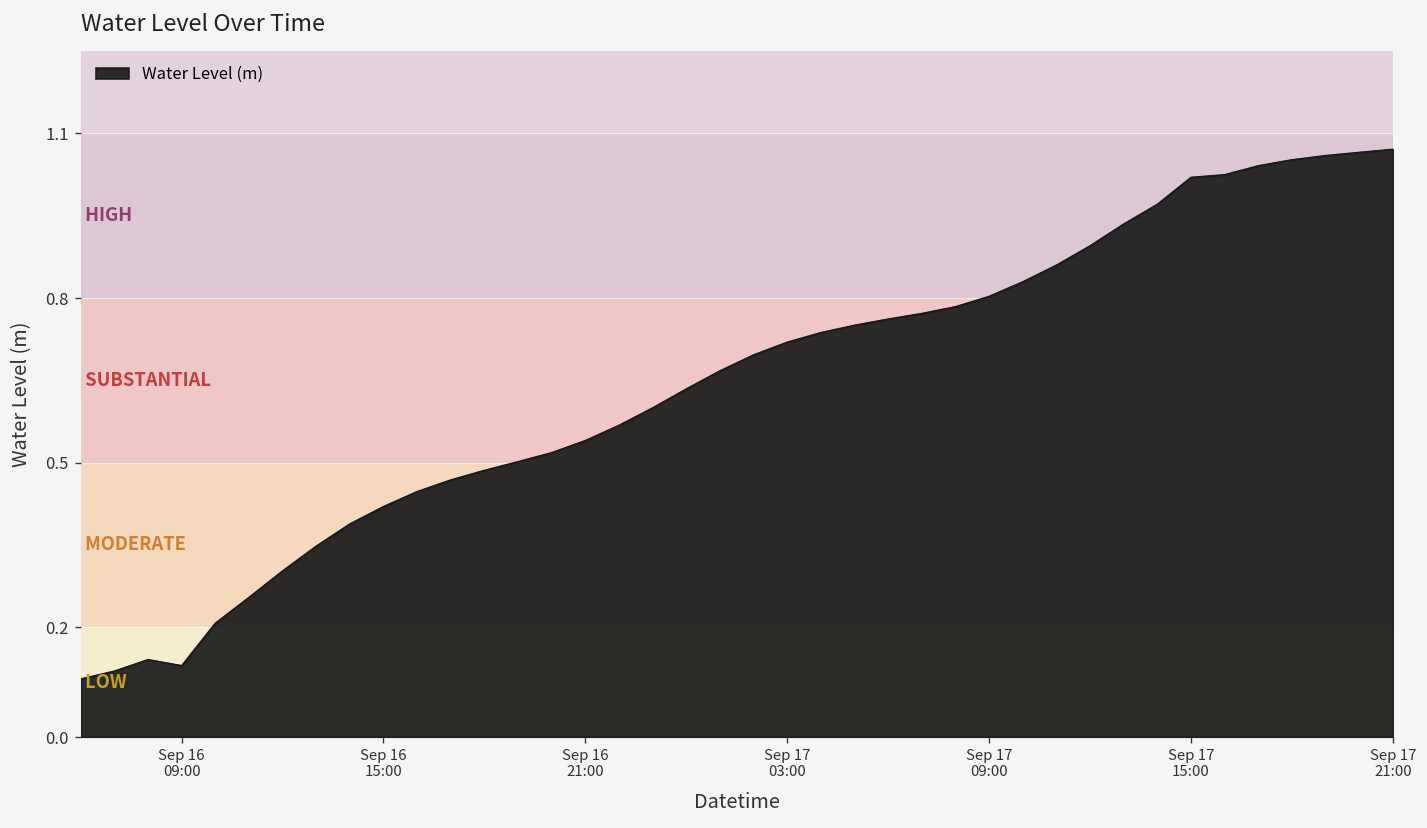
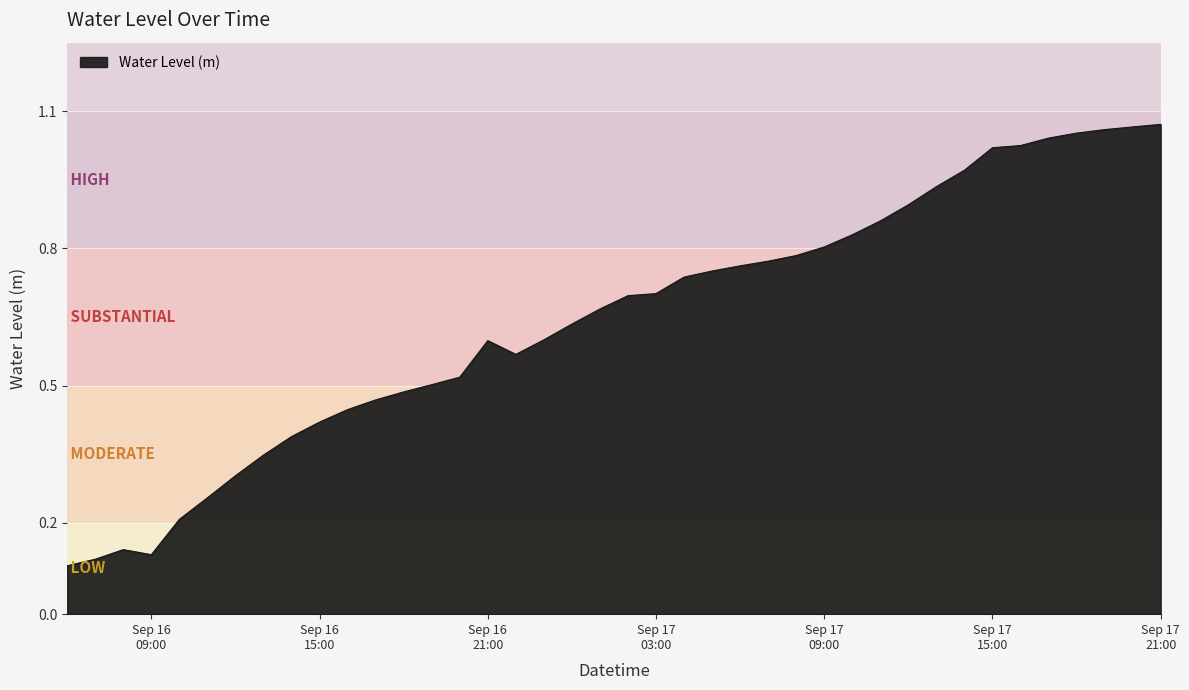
  {
    "Sep 16 09:00": 0.13,
    "Sep 16 15:00": 0.42,
-   "Sep 16 21:00": 0.54,
-   "Sep 17 03:00": 0.72,
+   "Sep 16 21:00": 0.60,
+   "Sep 17 03:00": 0.70,
    "Sep 17 09:00": 0.80,
    "Sep 17 15:00": 1.02,
    "Sep 17 21:00": 1.07
  }
